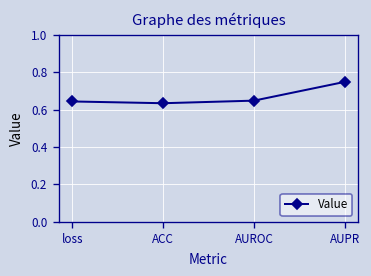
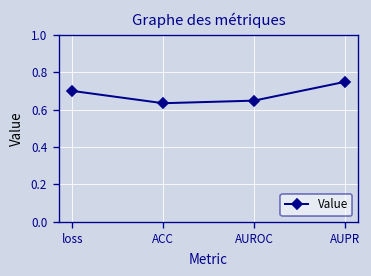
  {
-   "loss": 0.64,
+   "loss": 0.70,
    "ACC": 0.63,
    "AUROC": 0.65,
    "AUPR": 0.75
  }
